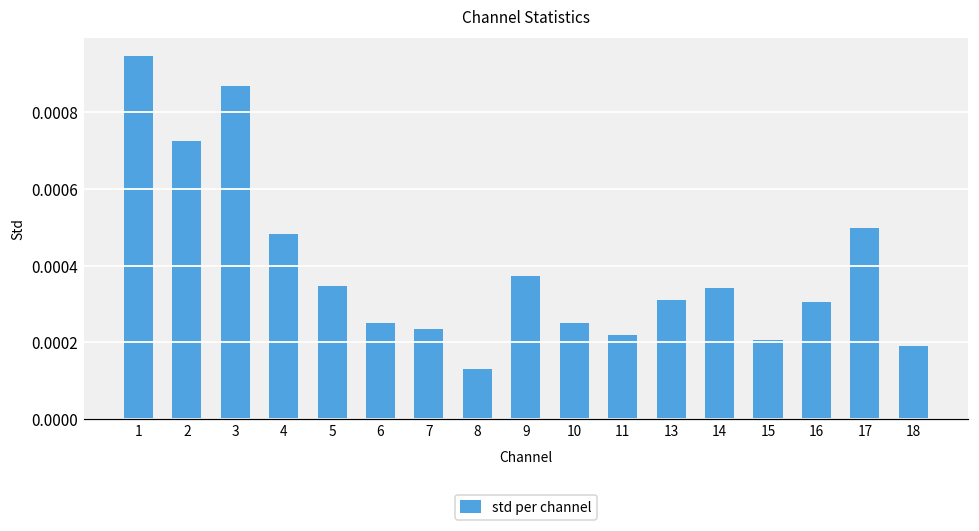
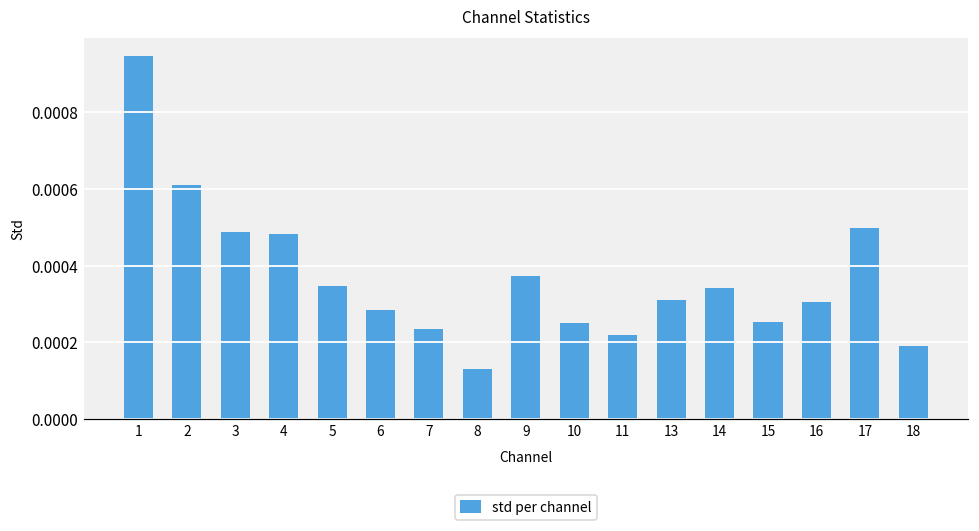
  {
    "1": 0.00095,
-   "2": 0.00072,
-   "3": 0.00087,
+   "2": 0.00061,
+   "3": 0.00049,
    "4": 0.00048,
    "5": 0.00035,
-   "6": 0.00025,
+   "6": 0.00028,
    "7": 0.00024,
    "8": 0.00013,
    "9": 0.00037,
    "10": 0.00025,
    "11": 0.00022,
    "13": 0.00031,
    "14": 0.00034,
-   "15": 0.00021,
+   "15": 0.00025,
    "16": 0.00031,
    "17": 0.00050,
    "18": 0.00019
  }
